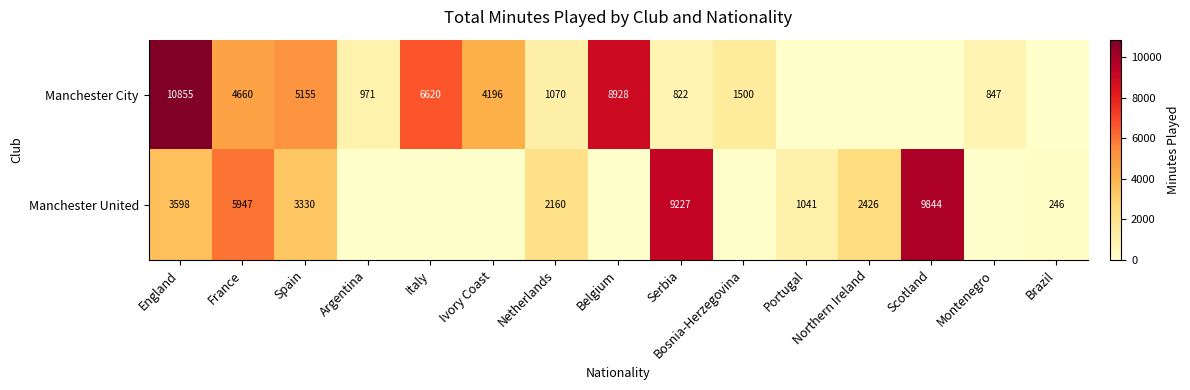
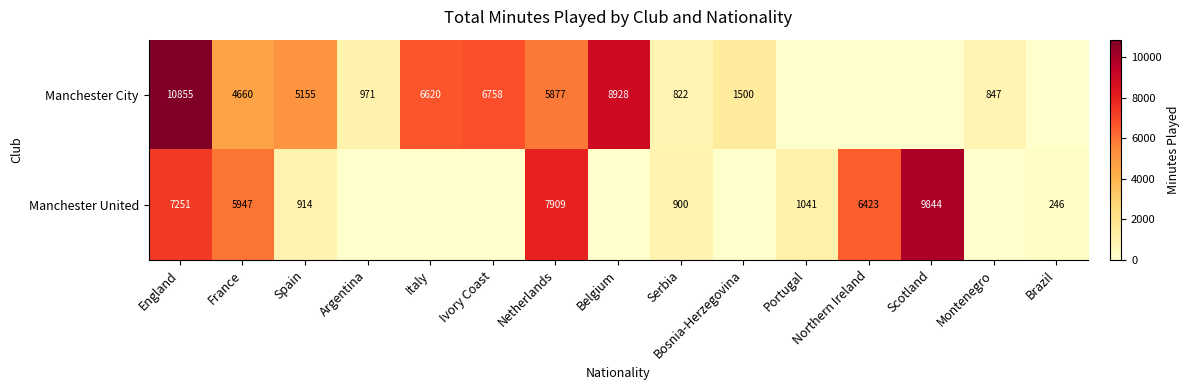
  {
    "Manchester City": {
      "England": 10855,
      "France": 4660,
      "Spain": 5155,
      "Argentina": 971,
      "Italy": 6620,
-     "Ivory Coast": 4196,
-     "Netherlands": 1070,
+     "Ivory Coast": 6758,
+     "Netherlands": 5877,
      "Belgium": 8928,
      "Serbia": 822,
      "Bosnia-Herzegovina": 1500,
      "Montenegro": 847
    },
    "Manchester United": {
-     "England": 3598,
+     "England": 7251,
      "France": 5947,
-     "Spain": 3330,
-     "Netherlands": 2160,
-     "Serbia": 9227,
+     "Spain": 914,
+     "Netherlands": 7909,
+     "Serbia": 900,
      "Portugal": 1041,
-     "Northern Ireland": 2426,
+     "Northern Ireland": 6423,
      "Scotland": 9844,
      "Brazil": 246
    }
  }
